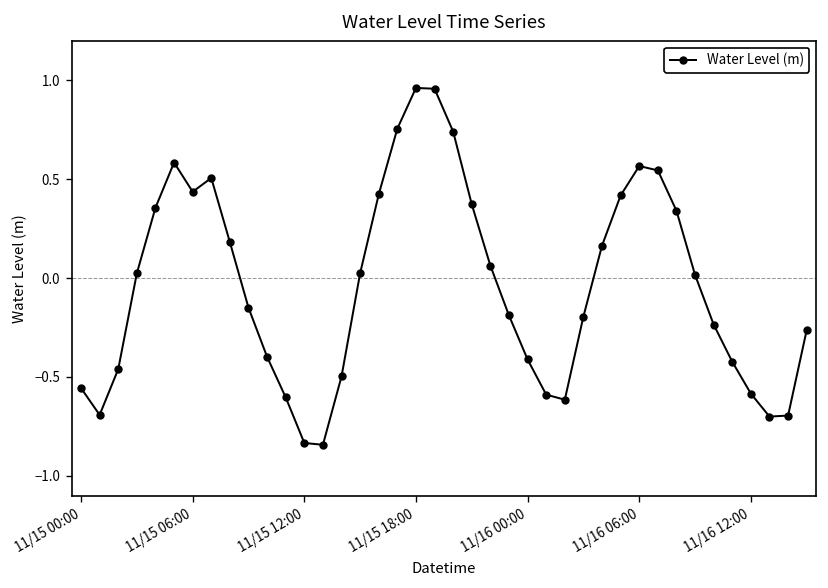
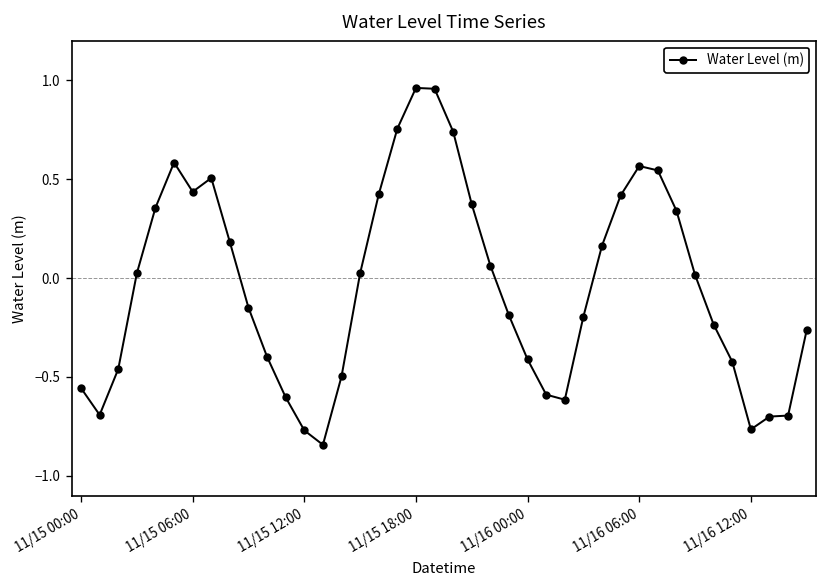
  {
    "11/15 00:00": -0.56,
    "11/15 06:00": 0.44,
-   "11/15 12:00": -0.83,
+   "11/15 12:00": -0.77,
    "11/15 18:00": 0.96,
    "11/16 00:00": -0.41,
    "11/16 06:00": 0.57,
-   "11/16 12:00": -0.58
+   "11/16 12:00": -0.77
  }
